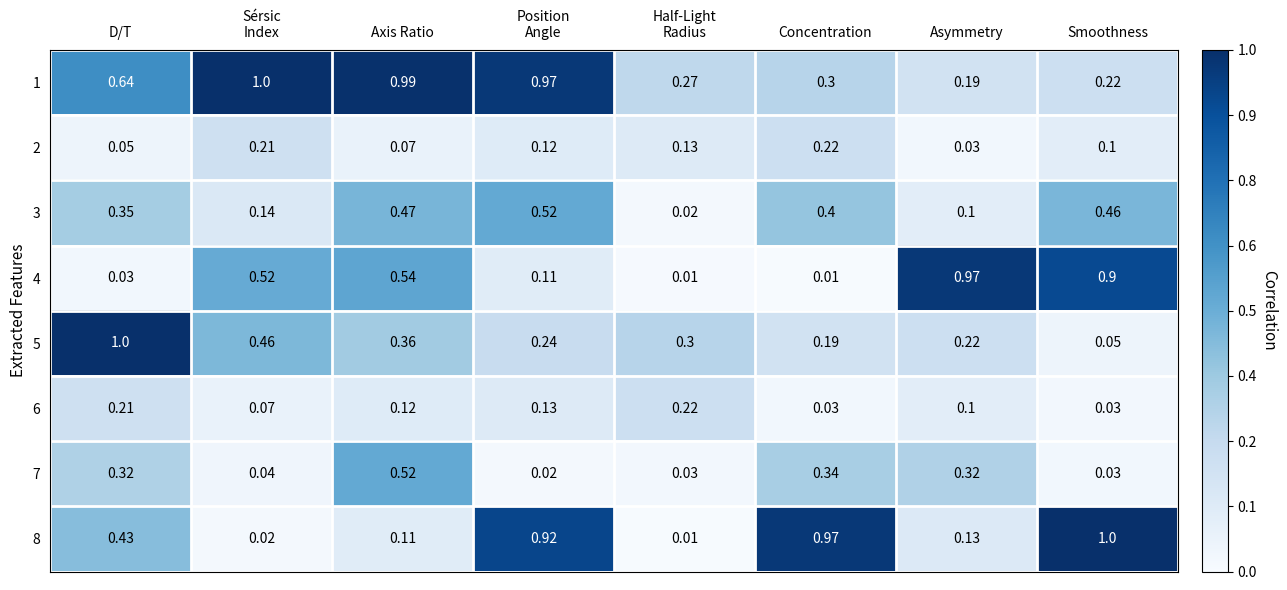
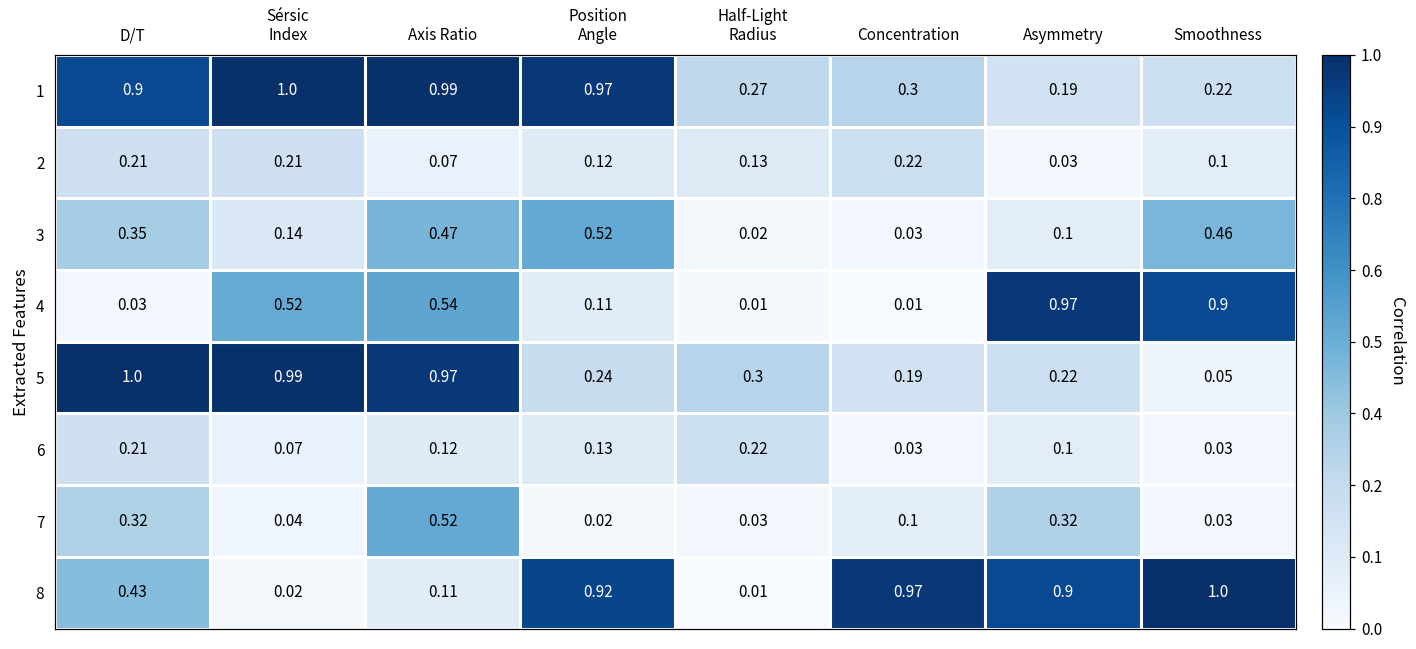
  {
    "1": {
-     "D/T": 0.64,
+     "D/T": 0.9,
      "Sérsic Index": 1.0,
      "Axis Ratio": 0.99,
      "Position Angle": 0.97,
      "Half-Light Radius": 0.27,
      "Concentration": 0.3,
      "Asymmetry": 0.19,
      "Smoothness": 0.22
    },
    "2": {
-     "D/T": 0.05,
+     "D/T": 0.21,
      "Sérsic Index": 0.21,
      "Axis Ratio": 0.07,
      "Position Angle": 0.12,
      "Half-Light Radius": 0.13,
      "Concentration": 0.22,
      "Asymmetry": 0.03,
      "Smoothness": 0.1
    },
    "3": {
      "D/T": 0.35,
      "Sérsic Index": 0.14,
      "Axis Ratio": 0.47,
      "Position Angle": 0.52,
      "Half-Light Radius": 0.02,
-     "Concentration": 0.4,
+     "Concentration": 0.03,
      "Asymmetry": 0.1,
      "Smoothness": 0.46
    },
    "4": {
      "D/T": 0.03,
      "Sérsic Index": 0.52,
      "Axis Ratio": 0.54,
      "Position Angle": 0.11,
      "Half-Light Radius": 0.01,
      "Concentration": 0.01,
      "Asymmetry": 0.97,
      "Smoothness": 0.9
    },
    "5": {
      "D/T": 1.0,
-     "Sérsic Index": 0.46,
-     "Axis Ratio": 0.36,
+     "Sérsic Index": 0.99,
+     "Axis Ratio": 0.97,
      "Position Angle": 0.24,
      "Half-Light Radius": 0.3,
      "Concentration": 0.19,
      "Asymmetry": 0.22,
      "Smoothness": 0.05
    },
    "6": {
      "D/T": 0.21,
      "Sérsic Index": 0.07,
      "Axis Ratio": 0.12,
      "Position Angle": 0.13,
      "Half-Light Radius": 0.22,
      "Concentration": 0.03,
      "Asymmetry": 0.1,
      "Smoothness": 0.03
    },
    "7": {
      "D/T": 0.32,
      "Sérsic Index": 0.04,
      "Axis Ratio": 0.52,
      "Position Angle": 0.02,
      "Half-Light Radius": 0.03,
-     "Concentration": 0.34,
+     "Concentration": 0.1,
      "Asymmetry": 0.32,
      "Smoothness": 0.03
    },
    "8": {
      "D/T": 0.43,
      "Sérsic Index": 0.02,
      "Axis Ratio": 0.11,
      "Position Angle": 0.92,
      "Half-Light Radius": 0.01,
      "Concentration": 0.97,
-     "Asymmetry": 0.13,
+     "Asymmetry": 0.9,
      "Smoothness": 1.0
    }
  }
